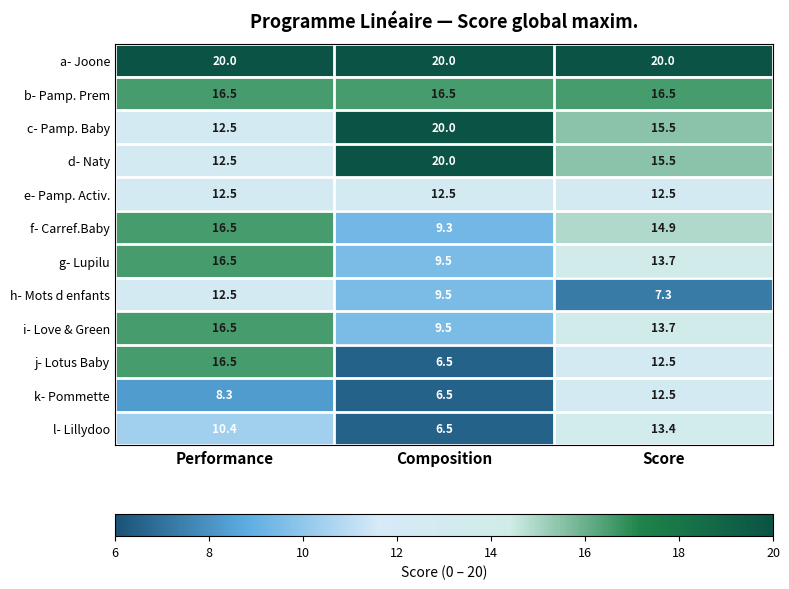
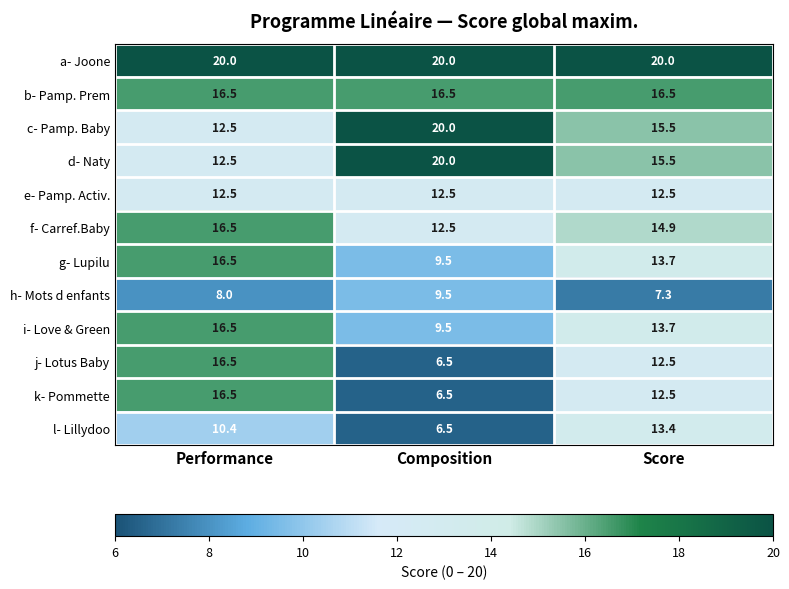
  {
    "a- Joone": {
      "Performance": 20.0,
      "Composition": 20.0,
      "Score": 20.0
    },
    "b- Pamp. Prem": {
      "Performance": 16.5,
      "Composition": 16.5,
      "Score": 16.5
    },
    "c- Pamp. Baby": {
      "Performance": 12.5,
      "Composition": 20.0,
      "Score": 15.5
    },
    "d- Naty": {
      "Performance": 12.5,
      "Composition": 20.0,
      "Score": 15.5
    },
    "e- Pamp. Activ.": {
      "Performance": 12.5,
      "Composition": 12.5,
      "Score": 12.5
    },
    "f- Carref.Baby": {
      "Performance": 16.5,
-     "Composition": 9.3,
+     "Composition": 12.5,
      "Score": 14.9
    },
    "g- Lupilu": {
      "Performance": 16.5,
      "Composition": 9.5,
      "Score": 13.7
    },
    "h- Mots d enfants": {
-     "Performance": 12.5,
+     "Performance": 8.0,
      "Composition": 9.5,
      "Score": 7.3
    },
    "i- Love & Green": {
      "Performance": 16.5,
      "Composition": 9.5,
      "Score": 13.7
    },
    "j- Lotus Baby": {
      "Performance": 16.5,
      "Composition": 6.5,
      "Score": 12.5
    },
    "k- Pommette": {
-     "Performance": 8.3,
+     "Performance": 16.5,
      "Composition": 6.5,
      "Score": 12.5
    },
    "l- Lillydoo": {
      "Performance": 10.4,
      "Composition": 6.5,
      "Score": 13.4
    }
  }
